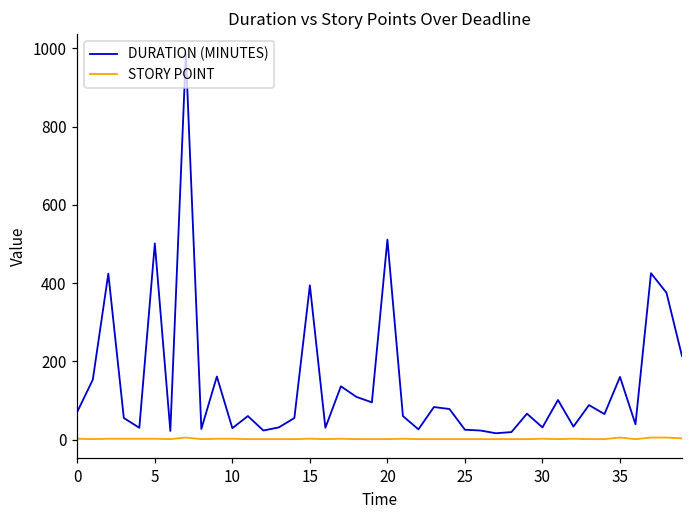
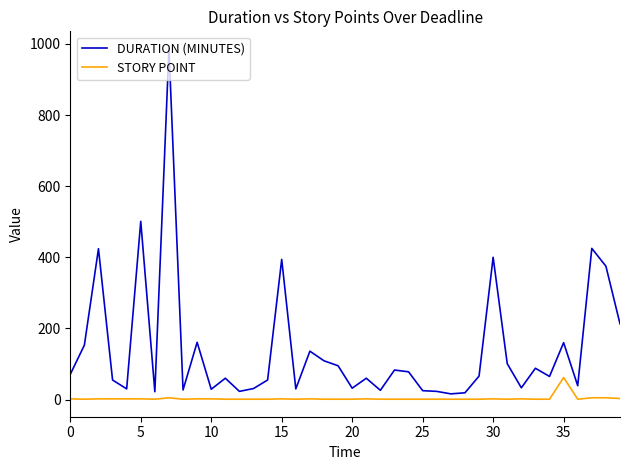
  {
    "DURATION (MINUTES)": {
      "0": 70,
      "5": 500,
      "10": 30,
      "15": 390,
-     "20": 510,
+     "20": 30,
      "25": 30,
-     "30": 30,
+     "30": 400,
      "35": 160
    },
    "STORY POINT": {
      "0": 0,
      "5": 0,
      "10": 0,
      "15": 0,
      "20": 0,
      "25": 0,
      "30": 0,
-     "35": 10
+     "35": 60
    }
  }
